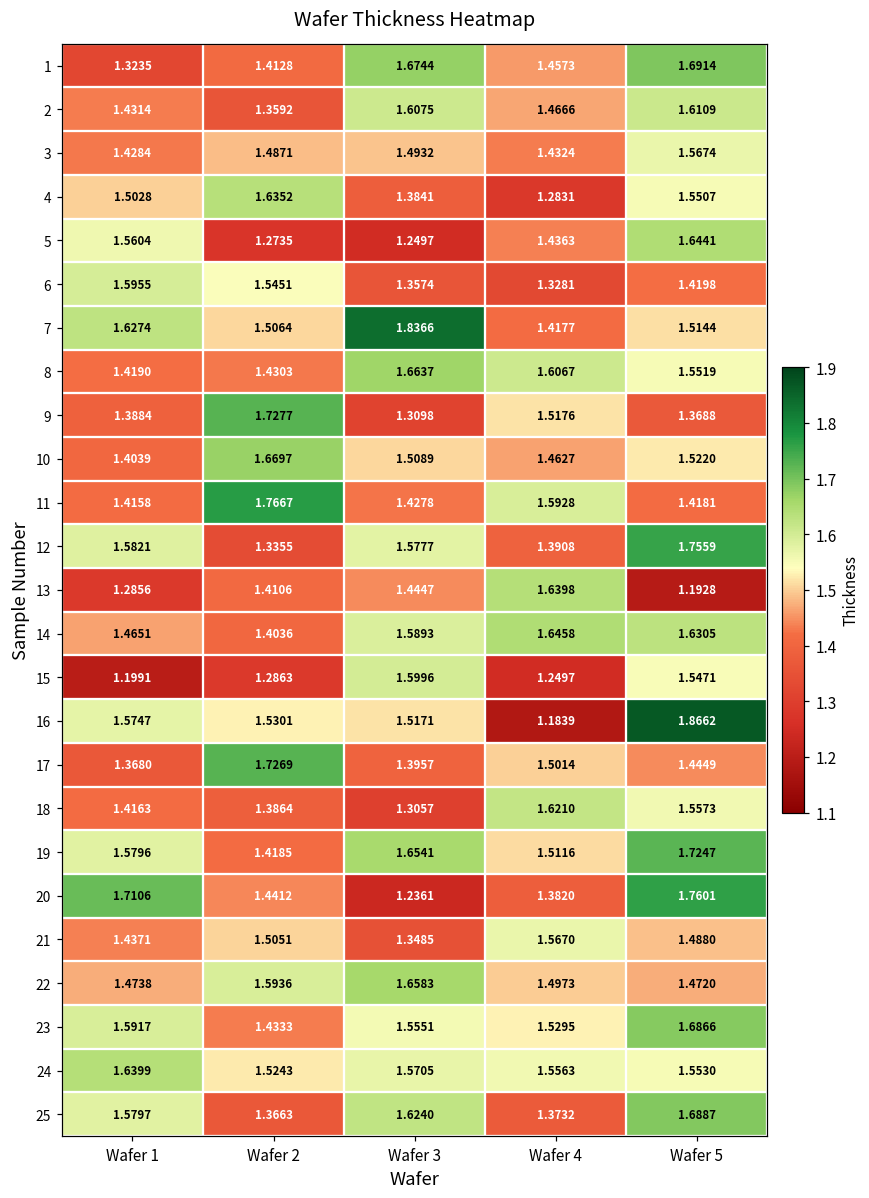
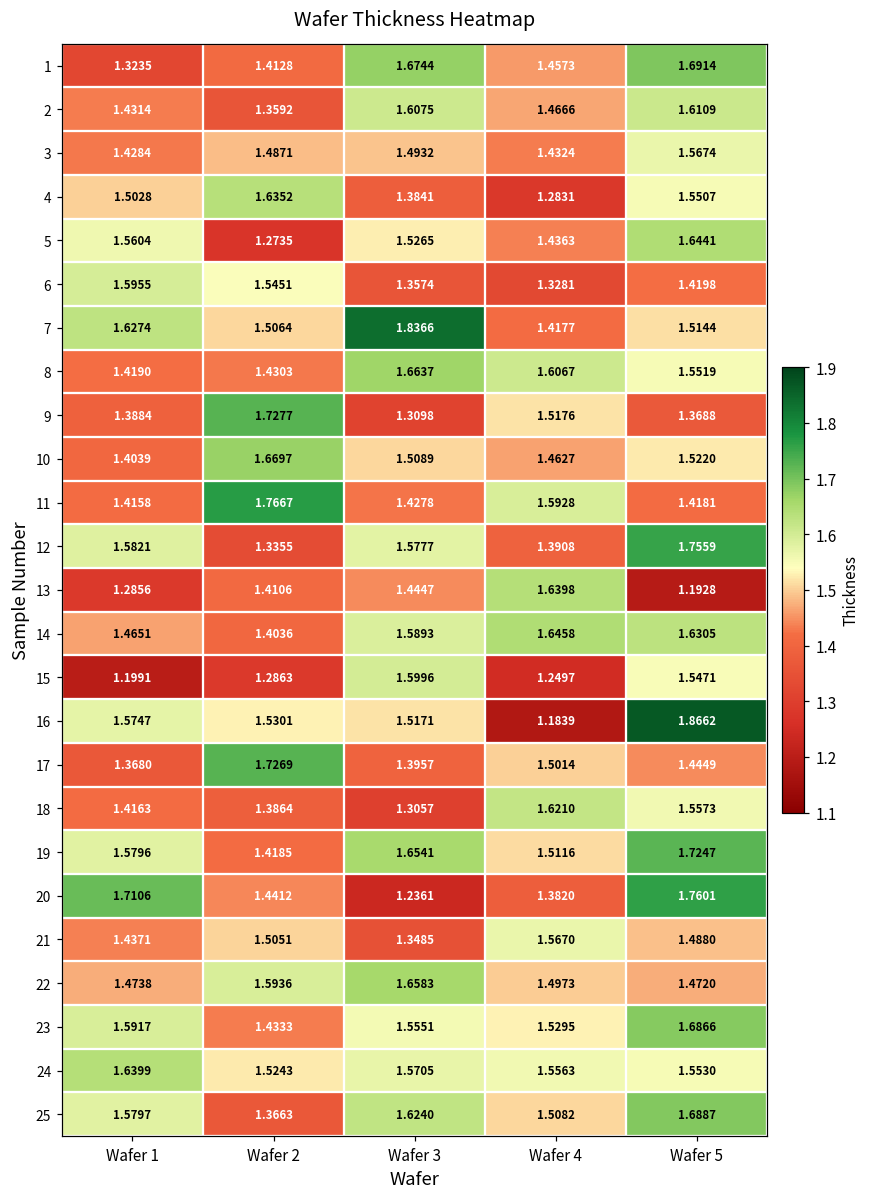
  {
    "1": {
      "Wafer 1": 1.3235,
      "Wafer 2": 1.4128,
      "Wafer 3": 1.6744,
      "Wafer 4": 1.4573,
      "Wafer 5": 1.6914
    },
    "2": {
      "Wafer 1": 1.4314,
      "Wafer 2": 1.3592,
      "Wafer 3": 1.6075,
      "Wafer 4": 1.4666,
      "Wafer 5": 1.6109
    },
    "3": {
      "Wafer 1": 1.4284,
      "Wafer 2": 1.4871,
      "Wafer 3": 1.4932,
      "Wafer 4": 1.4324,
      "Wafer 5": 1.5674
    },
    "4": {
      "Wafer 1": 1.5028,
      "Wafer 2": 1.6352,
      "Wafer 3": 1.3841,
      "Wafer 4": 1.2831,
      "Wafer 5": 1.5507
    },
    "5": {
      "Wafer 1": 1.5604,
      "Wafer 2": 1.2735,
-     "Wafer 3": 1.2497,
+     "Wafer 3": 1.5265,
      "Wafer 4": 1.4363,
      "Wafer 5": 1.6441
    },
    "6": {
      "Wafer 1": 1.5955,
      "Wafer 2": 1.5451,
      "Wafer 3": 1.3574,
      "Wafer 4": 1.3281,
      "Wafer 5": 1.4198
    },
    "7": {
      "Wafer 1": 1.6274,
      "Wafer 2": 1.5064,
      "Wafer 3": 1.8366,
      "Wafer 4": 1.4177,
      "Wafer 5": 1.5144
    },
    "8": {
      "Wafer 1": 1.4190,
      "Wafer 2": 1.4303,
      "Wafer 3": 1.6637,
      "Wafer 4": 1.6067,
      "Wafer 5": 1.5519
    },
    "9": {
      "Wafer 1": 1.3884,
      "Wafer 2": 1.7277,
      "Wafer 3": 1.3098,
      "Wafer 4": 1.5176,
      "Wafer 5": 1.3688
    },
    "10": {
      "Wafer 1": 1.4039,
      "Wafer 2": 1.6697,
      "Wafer 3": 1.5089,
      "Wafer 4": 1.4627,
      "Wafer 5": 1.5220
    },
    "11": {
      "Wafer 1": 1.4158,
      "Wafer 2": 1.7667,
      "Wafer 3": 1.4278,
      "Wafer 4": 1.5928,
      "Wafer 5": 1.4181
    },
    "12": {
      "Wafer 1": 1.5821,
      "Wafer 2": 1.3355,
      "Wafer 3": 1.5777,
      "Wafer 4": 1.3908,
      "Wafer 5": 1.7559
    },
    "13": {
      "Wafer 1": 1.2856,
      "Wafer 2": 1.4106,
      "Wafer 3": 1.4447,
      "Wafer 4": 1.6398,
      "Wafer 5": 1.1928
    },
    "14": {
      "Wafer 1": 1.4651,
      "Wafer 2": 1.4036,
      "Wafer 3": 1.5893,
      "Wafer 4": 1.6458,
      "Wafer 5": 1.6305
    },
    "15": {
      "Wafer 1": 1.1991,
      "Wafer 2": 1.2863,
      "Wafer 3": 1.5996,
      "Wafer 4": 1.2497,
      "Wafer 5": 1.5471
    },
    "16": {
      "Wafer 1": 1.5747,
      "Wafer 2": 1.5301,
      "Wafer 3": 1.5171,
      "Wafer 4": 1.1839,
      "Wafer 5": 1.8662
    },
    "17": {
      "Wafer 1": 1.3680,
      "Wafer 2": 1.7269,
      "Wafer 3": 1.3957,
      "Wafer 4": 1.5014,
      "Wafer 5": 1.4449
    },
    "18": {
      "Wafer 1": 1.4163,
      "Wafer 2": 1.3864,
      "Wafer 3": 1.3057,
      "Wafer 4": 1.6210,
      "Wafer 5": 1.5573
    },
    "19": {
      "Wafer 1": 1.5796,
      "Wafer 2": 1.4185,
      "Wafer 3": 1.6541,
      "Wafer 4": 1.5116,
      "Wafer 5": 1.7247
    },
    "20": {
      "Wafer 1": 1.7106,
      "Wafer 2": 1.4412,
      "Wafer 3": 1.2361,
      "Wafer 4": 1.3820,
      "Wafer 5": 1.7601
    },
    "21": {
      "Wafer 1": 1.4371,
      "Wafer 2": 1.5051,
      "Wafer 3": 1.3485,
      "Wafer 4": 1.5670,
      "Wafer 5": 1.4880
    },
    "22": {
      "Wafer 1": 1.4738,
      "Wafer 2": 1.5936,
      "Wafer 3": 1.6583,
      "Wafer 4": 1.4973,
      "Wafer 5": 1.4720
    },
    "23": {
      "Wafer 1": 1.5917,
      "Wafer 2": 1.4333,
      "Wafer 3": 1.5551,
      "Wafer 4": 1.5295,
      "Wafer 5": 1.6866
    },
    "24": {
      "Wafer 1": 1.6399,
      "Wafer 2": 1.5243,
      "Wafer 3": 1.5705,
      "Wafer 4": 1.5563,
      "Wafer 5": 1.5530
    },
    "25": {
      "Wafer 1": 1.5797,
      "Wafer 2": 1.3663,
      "Wafer 3": 1.6240,
-     "Wafer 4": 1.3732,
+     "Wafer 4": 1.5082,
      "Wafer 5": 1.6887
    }
  }
